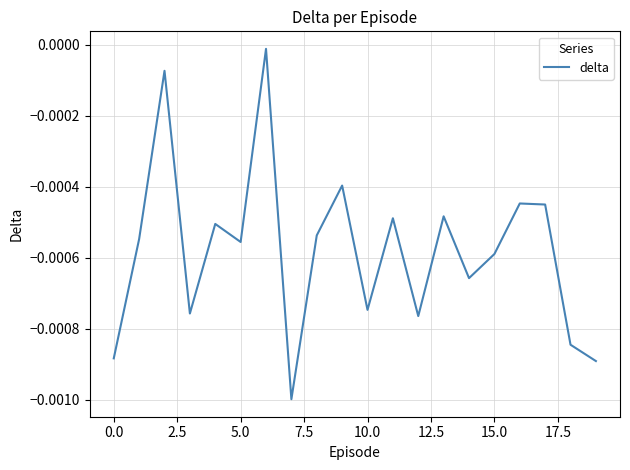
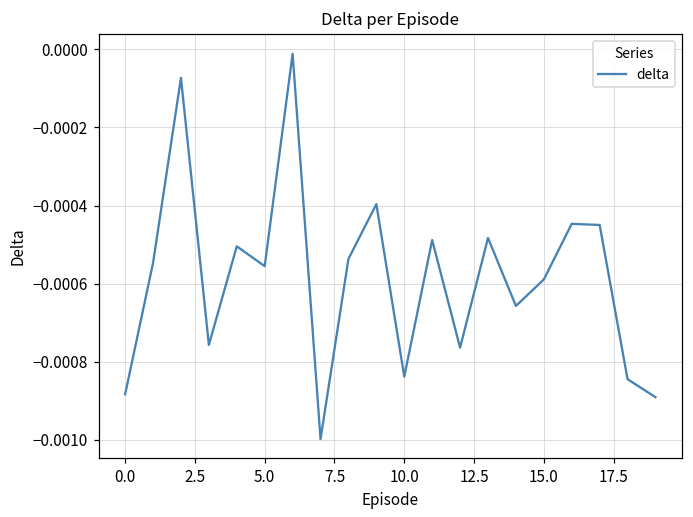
  {
    "0.0": -0.00088,
    "5.0": -0.00056,
-   "10.0": -0.00075,
+   "10.0": -0.00084,
    "15.0": -0.00059
  }
